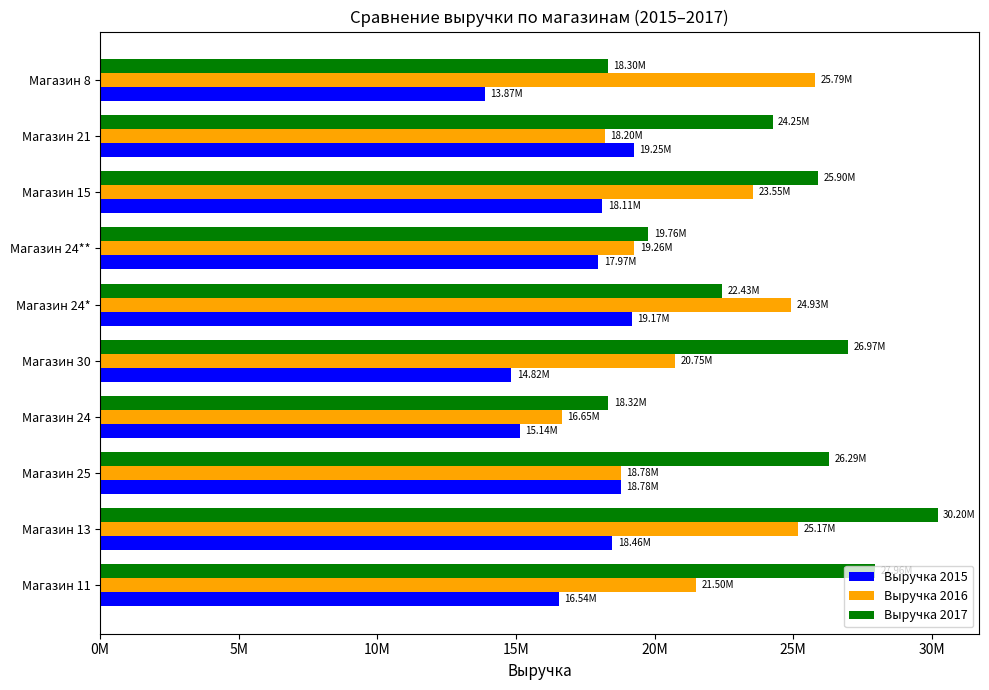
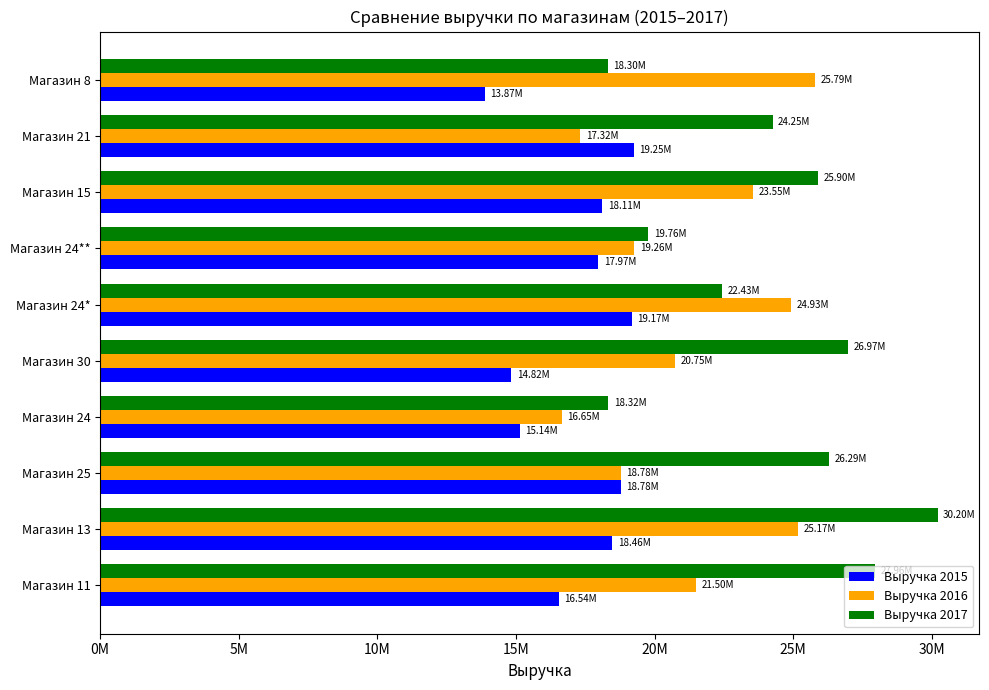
  {
    "Выручка 2015": {
      "Магазин 8": "13.87M",
      "Магазин 21": "19.25M",
      "Магазин 15": "18.11M",
      "Магазин 24**": "17.97M",
      "Магазин 24*": "19.17M",
      "Магазин 30": "14.82M",
      "Магазин 24": "15.14M",
      "Магазин 25": "18.78M",
      "Магазин 13": "18.46M",
      "Магазин 11": "16.54M"
    },
    "Выручка 2016": {
      "Магазин 8": "25.79M",
-     "Магазин 21": "18.20M",
+     "Магазин 21": "17.32M",
      "Магазин 15": "23.55M",
      "Магазин 24**": "19.26M",
      "Магазин 24*": "24.93M",
      "Магазин 30": "20.75M",
      "Магазин 24": "16.65M",
      "Магазин 25": "18.78M",
      "Магазин 13": "25.17M",
      "Магазин 11": "21.50M"
    },
    "Выручка 2017": {
      "Магазин 8": "18.30M",
      "Магазин 21": "24.25M",
      "Магазин 15": "25.90M",
      "Магазин 24**": "19.76M",
      "Магазин 24*": "22.43M",
      "Магазин 30": "26.97M",
      "Магазин 24": "18.32M",
      "Магазин 25": "26.29M",
      "Магазин 13": "30.20M"
    }
  }
